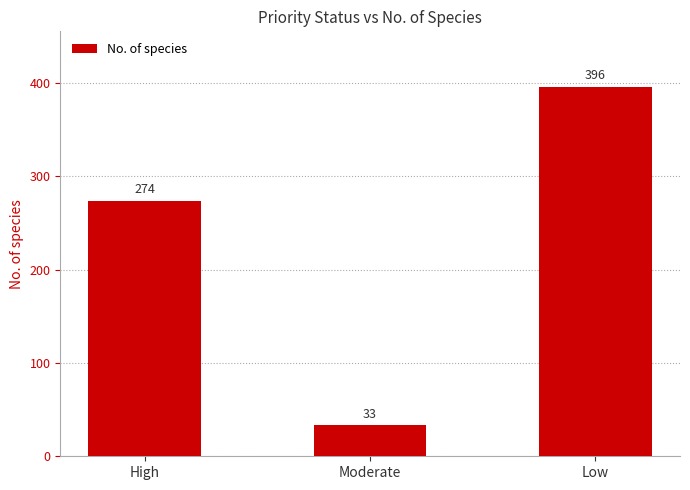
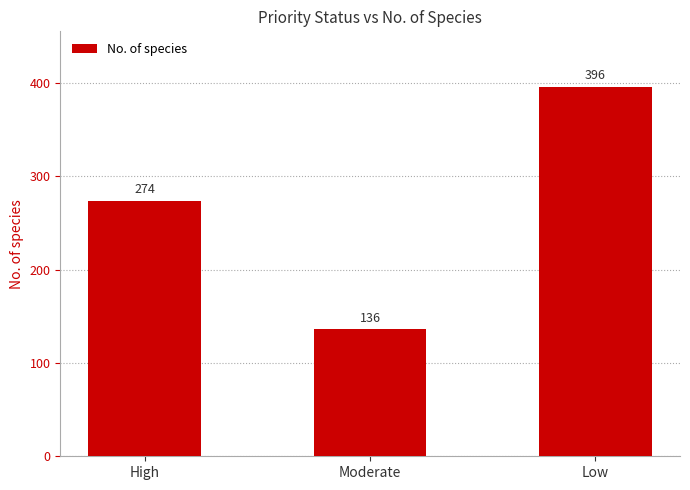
  {
    "High": 274,
-   "Moderate": 33,
+   "Moderate": 136,
    "Low": 396
  }
